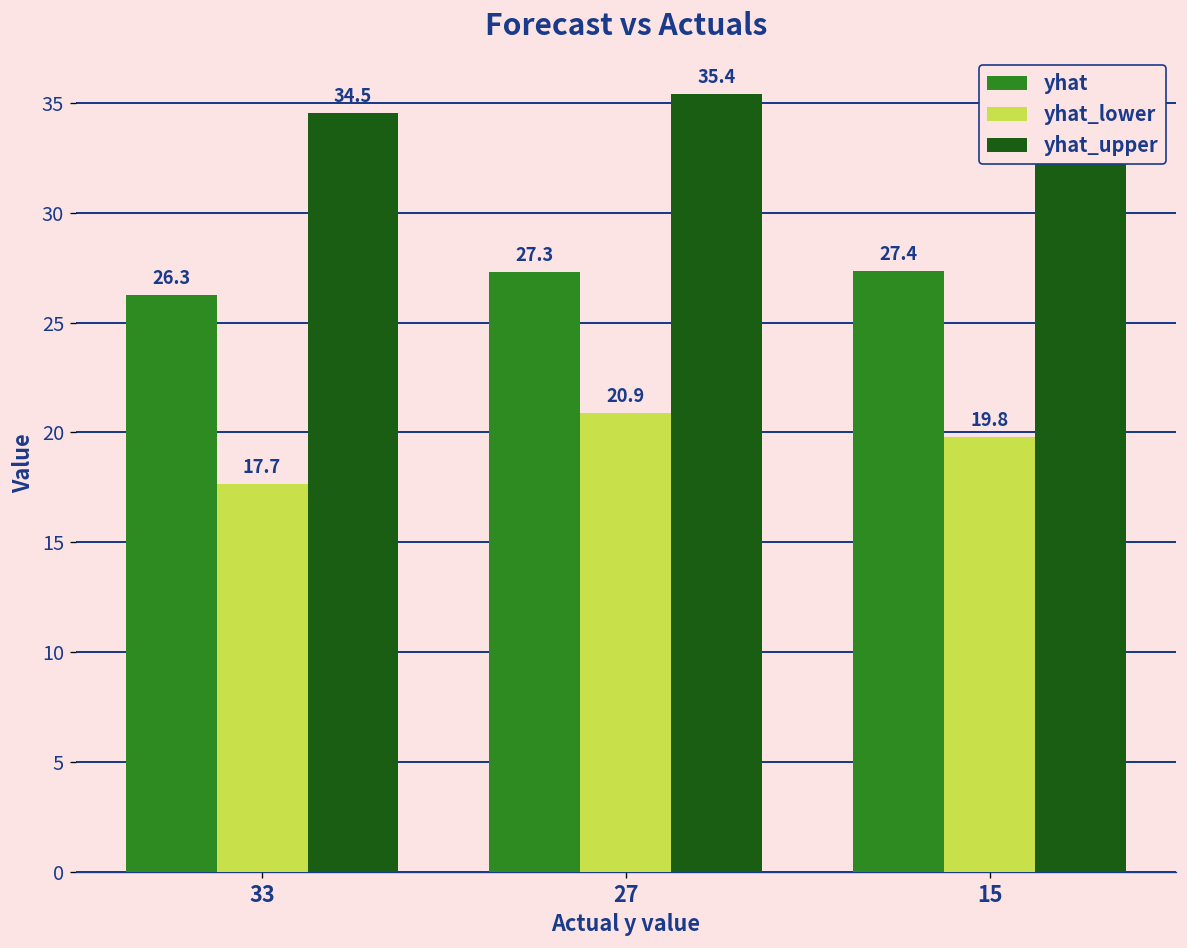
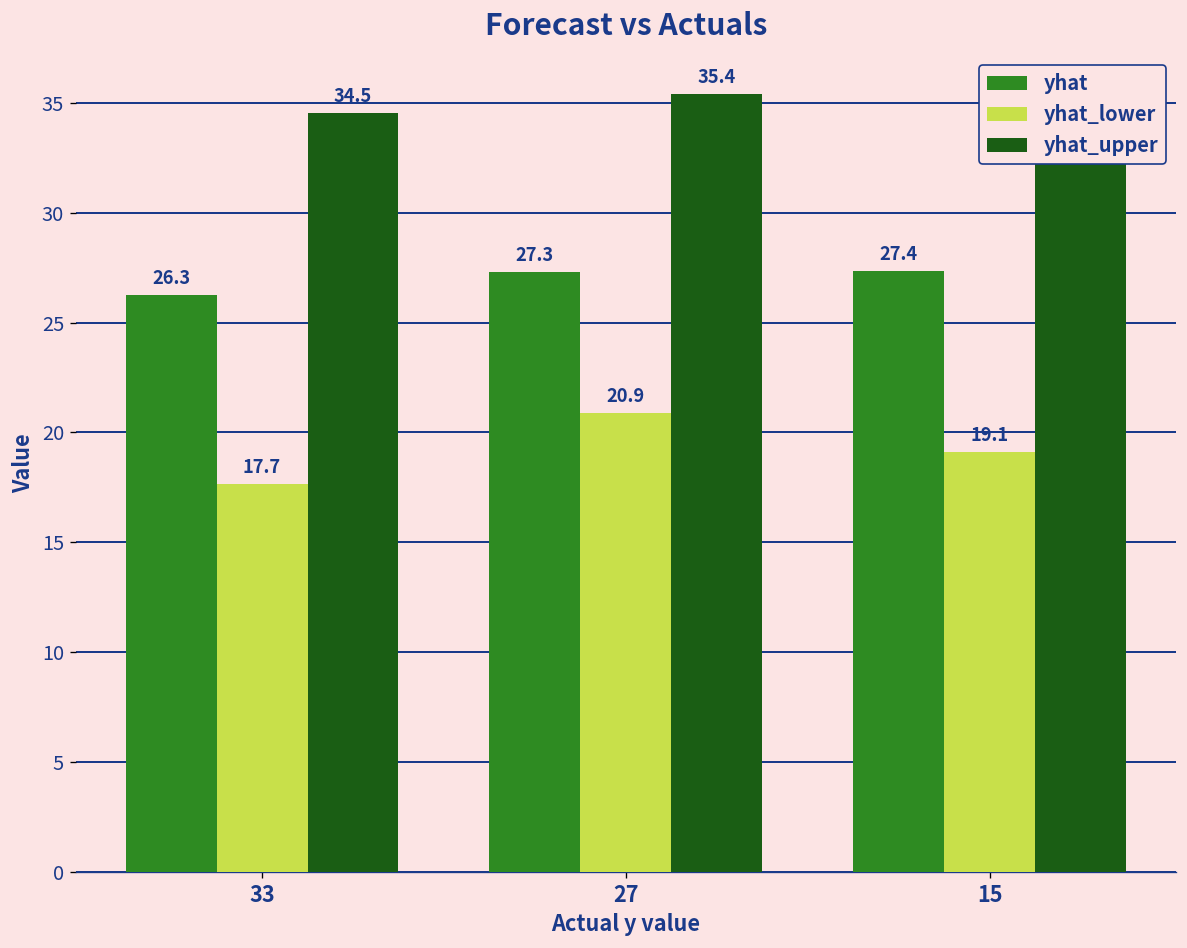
  {
    "yhat_lower": {
      "33": 17.7,
      "27": 20.9,
-     "15": 19.8
+     "15": 19.1
    }
  }
